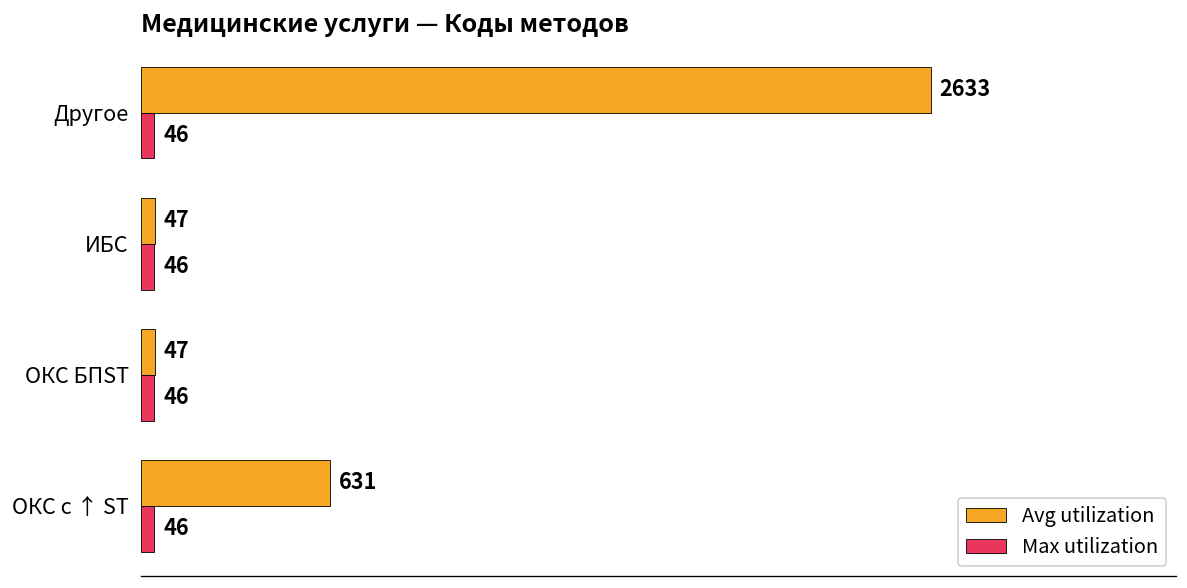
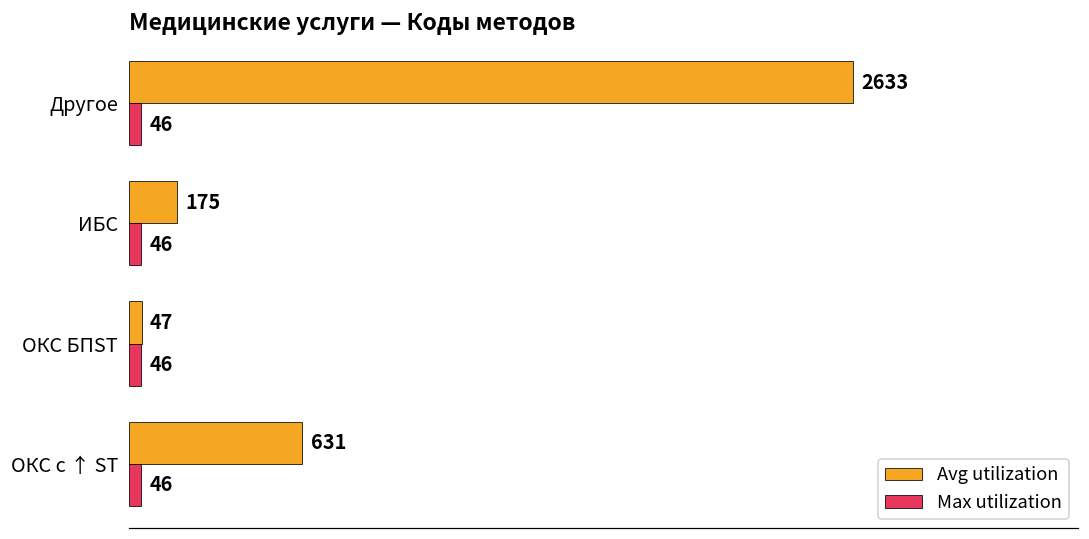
  {
    "Avg utilization": {
      "Другое": 2633,
-     "ИБС": 47,
+     "ИБС": 175,
      "ОКС БПST": 47,
      "ОКС с ↑ ST": 631
    },
    "Max utilization": {
      "Другое": 46,
      "ИБС": 46,
      "ОКС БПST": 46,
      "ОКС с ↑ ST": 46
    }
  }
